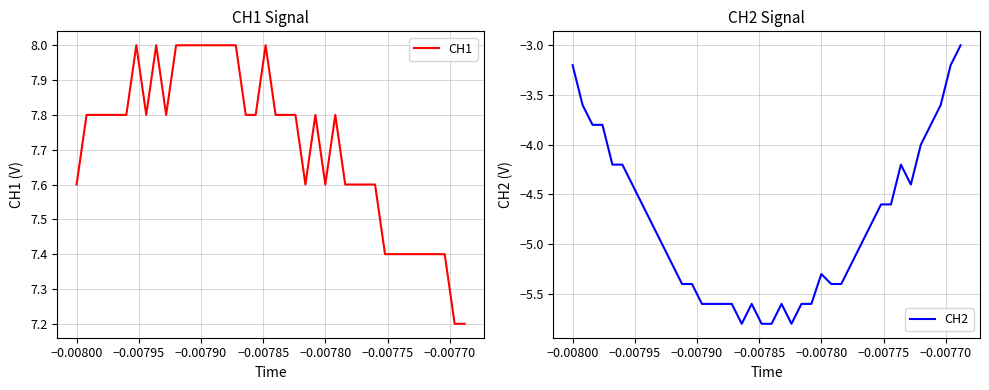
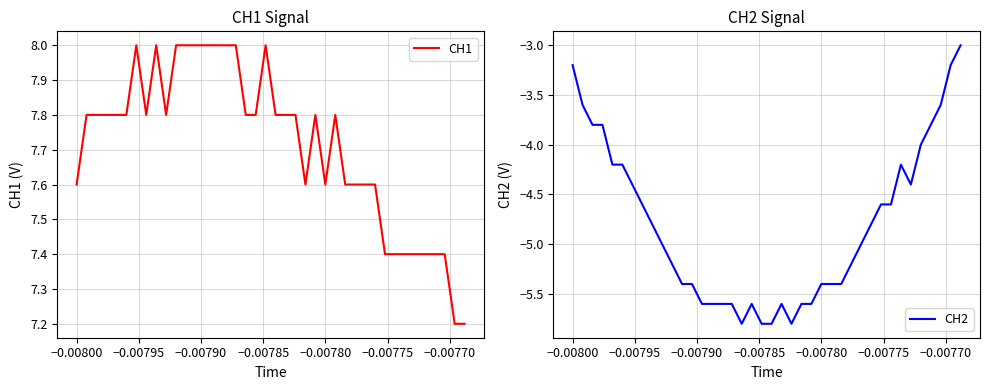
  {
    "CH1 Signal": {
      "−0.00800": 7.60,
      "−0.00780": 7.60
    },
    "CH2 Signal": {
      "−0.00800": -3.2,
-     "−0.00780": -5.3
+     "−0.00780": -5.4
    }
  }
